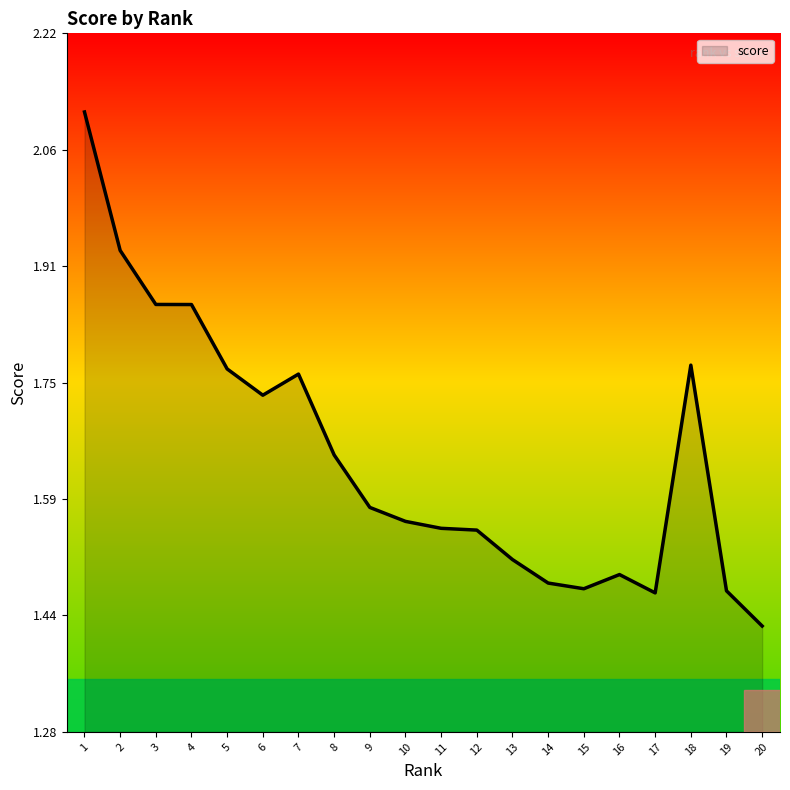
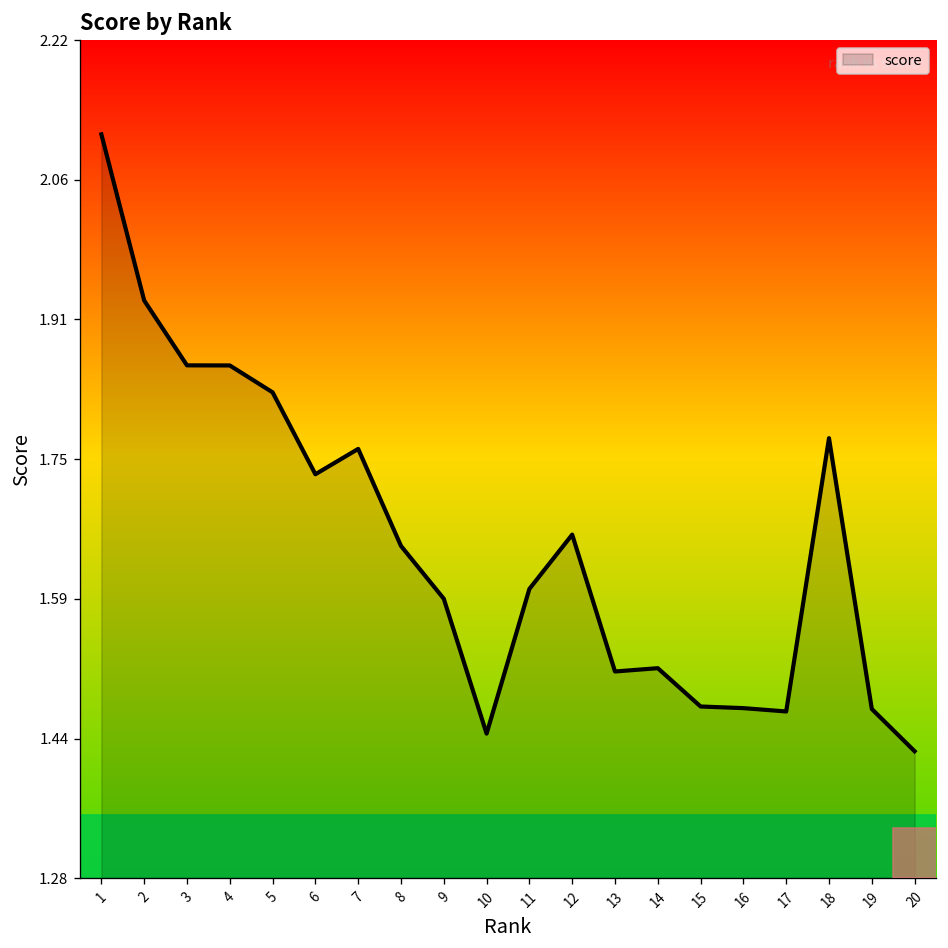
  {
    "1": 2.11,
    "2": 1.93,
    "3": 1.86,
    "4": 1.86,
-   "5": 1.77,
+   "5": 1.83,
    "6": 1.73,
    "7": 1.76,
    "8": 1.65,
-   "9": 1.58,
-   "10": 1.56,
-   "11": 1.55,
-   "12": 1.55,
+   "9": 1.59,
+   "10": 1.44,
+   "11": 1.61,
+   "12": 1.67,
    "13": 1.51,
-   "14": 1.48,
+   "14": 1.52,
    "15": 1.47,
-   "16": 1.49,
+   "16": 1.47,
    "17": 1.47,
    "18": 1.77,
    "19": 1.47,
    "20": 1.42
  }
